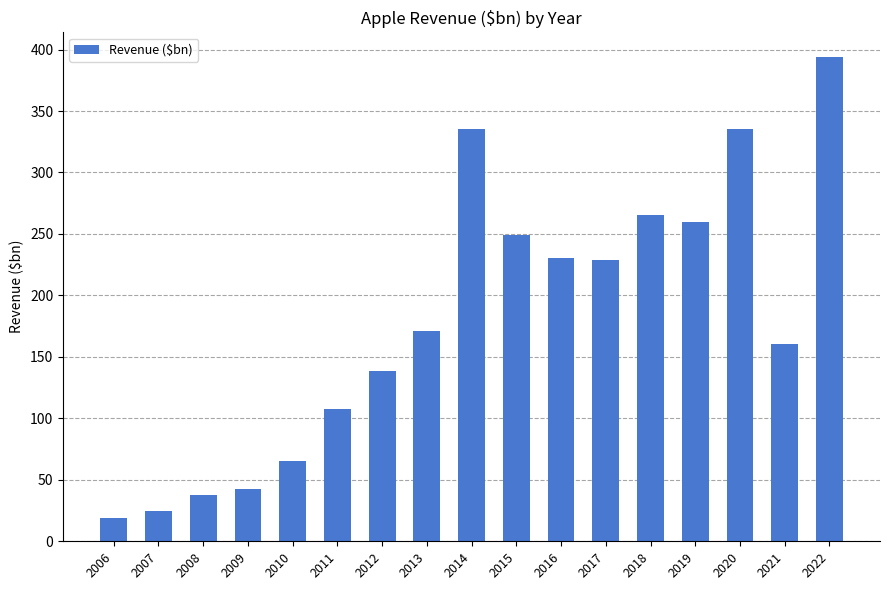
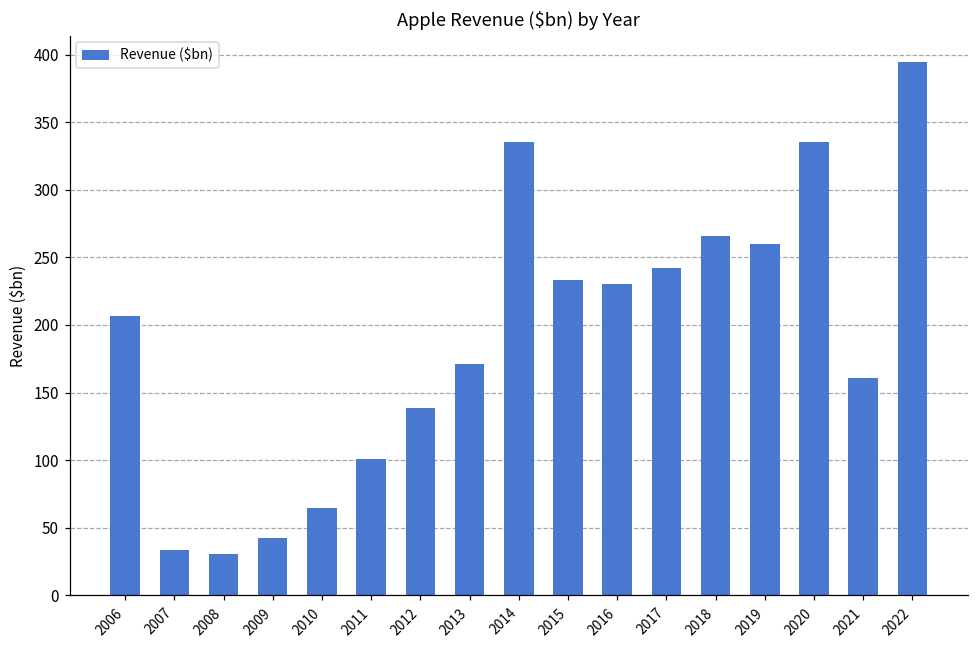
  {
-   "2006": 19,
-   "2007": 24,
-   "2008": 37,
+   "2006": 206,
+   "2007": 34,
+   "2008": 31,
    "2009": 43,
    "2010": 65,
-   "2011": 108,
+   "2011": 101,
    "2012": 138,
    "2013": 171,
    "2014": 335,
-   "2015": 250,
+   "2015": 234,
    "2016": 230,
-   "2017": 229,
+   "2017": 242,
    "2018": 266,
    "2019": 260,
    "2020": 335,
    "2021": 161,
    "2022": 394
  }
